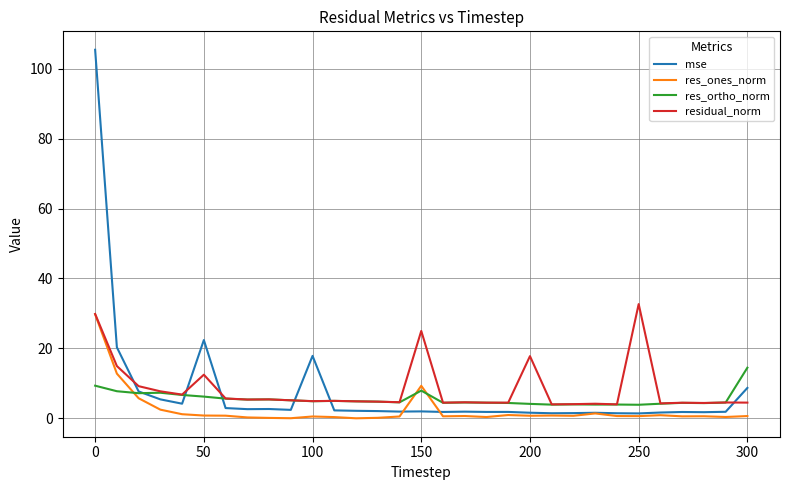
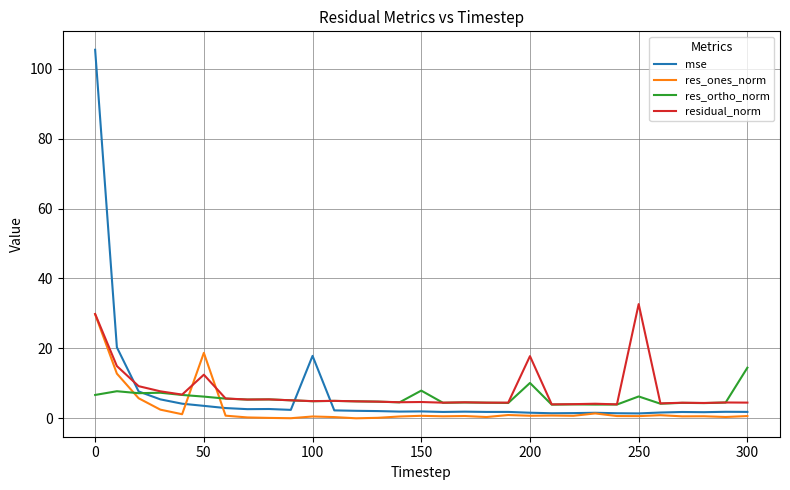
  {
    "mse": {
      "0": 105,
-     "50": 22,
+     "50": 4,
      "100": 18,
      "150": 2,
      "200": 2,
      "250": 1,
-     "300": 9
+     "300": 2
    },
    "res_ones_norm": {
-     "50": 1,
+     "50": 19,
      "100": 1,
-     "150": 9,
+     "150": 1,
      "200": 1,
      "250": 1,
      "300": 1
    },
    "res_ortho_norm": {
-     "0": 9,
+     "0": 7,
      "50": 6,
      "150": 8,
-     "200": 4,
-     "250": 4,
+     "200": 10,
+     "250": 6,
      "300": 14
    },
    "residual_norm": {
      "50": 12,
-     "150": 25,
+     "150": 5,
      "200": 18,
      "250": 33,
      "300": 4
    }
  }
